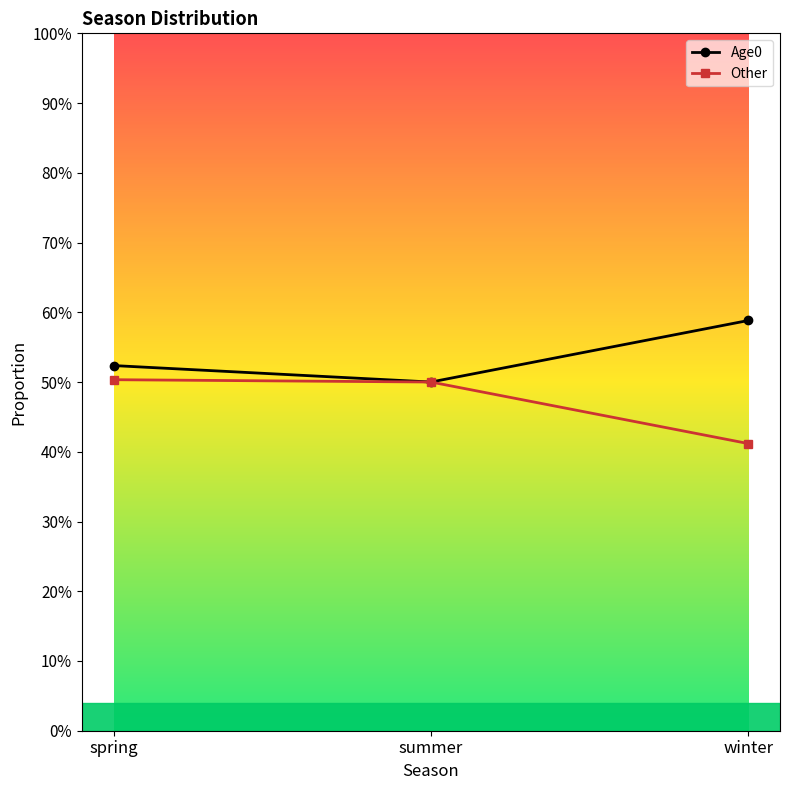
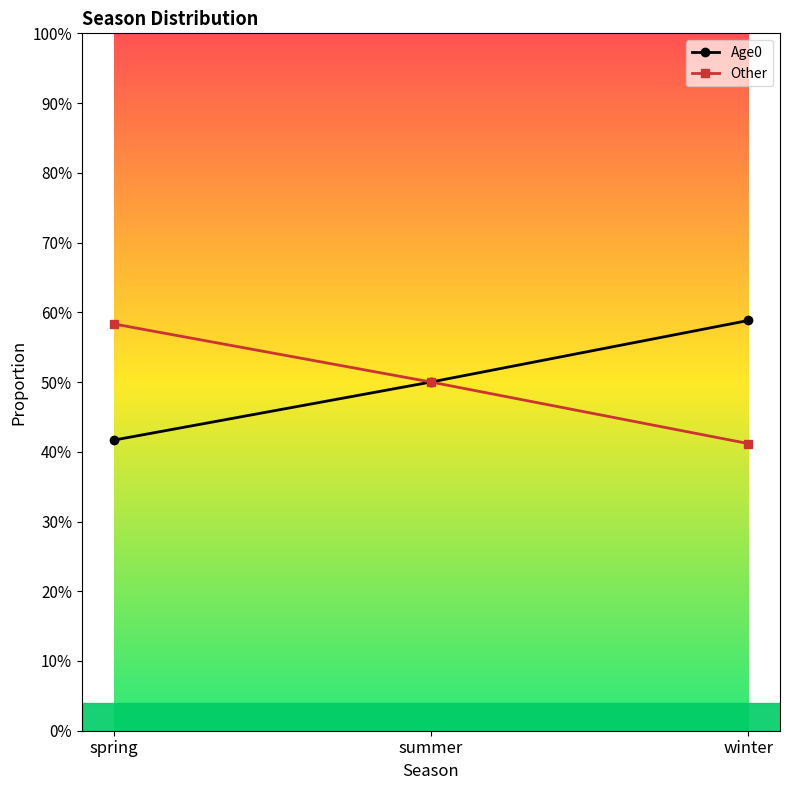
  {
    "Age0": {
-     "spring": "52%",
+     "spring": "42%",
      "winter": "59%"
    },
    "Other": {
-     "spring": "50%",
+     "spring": "58%",
      "winter": "41%"
    }
  }
